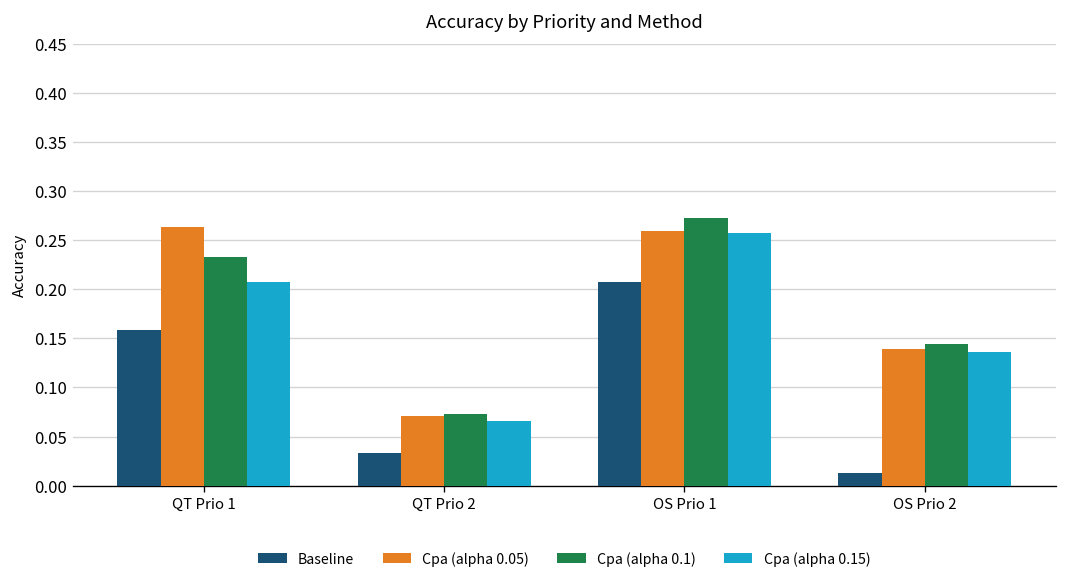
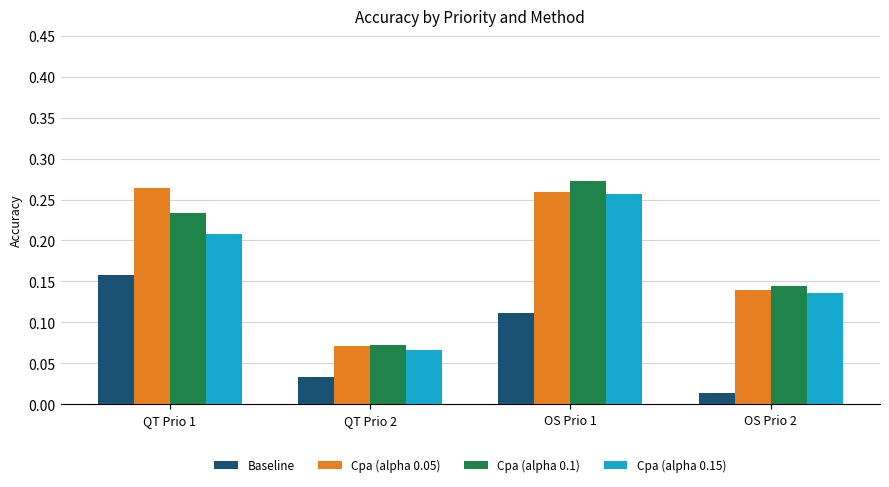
  {
    "Baseline": {
      "QT Prio 1": 0.16,
      "QT Prio 2": 0.03,
-     "OS Prio 1": 0.21,
+     "OS Prio 1": 0.11,
      "OS Prio 2": 0.01
    },
    "Cpa (alpha 0.05)": {
      "QT Prio 1": 0.26,
      "QT Prio 2": 0.07,
      "OS Prio 1": 0.26,
      "OS Prio 2": 0.14
    },
    "Cpa (alpha 0.1)": {
      "QT Prio 1": 0.23,
      "QT Prio 2": 0.07,
      "OS Prio 1": 0.27,
      "OS Prio 2": 0.14
    },
    "Cpa (alpha 0.15)": {
      "QT Prio 1": 0.21,
      "QT Prio 2": 0.07,
      "OS Prio 1": 0.26,
      "OS Prio 2": 0.14
    }
  }
